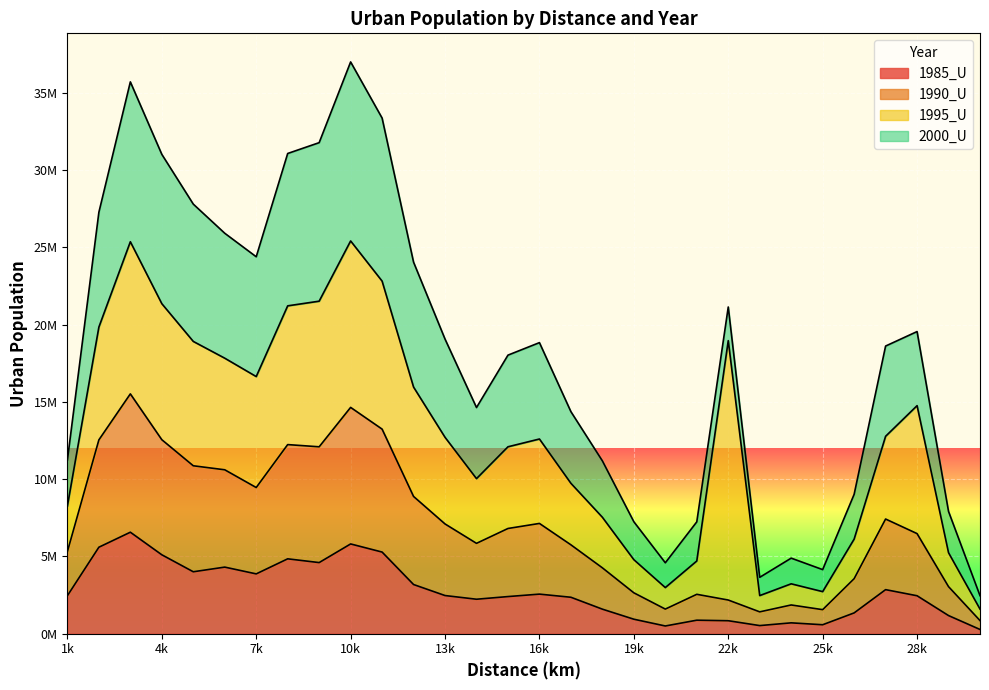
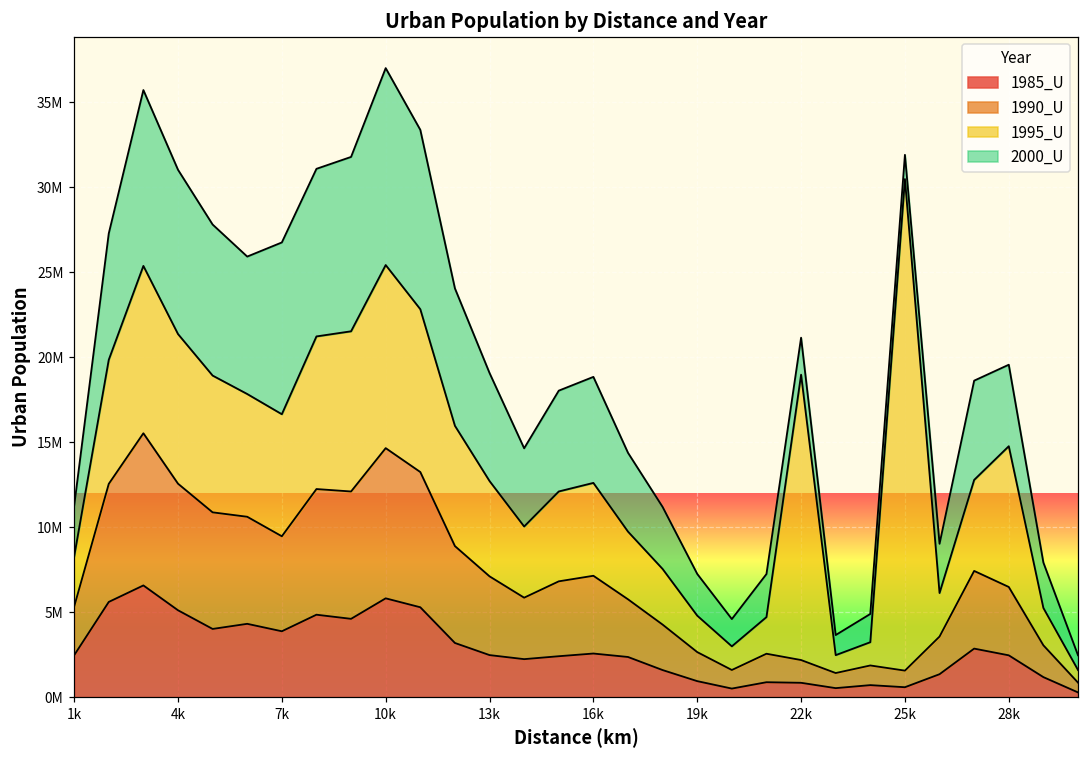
  {
    "1995_U": {
      "1k": 2900000,
      "4k": 8800000,
      "7k": 7200000,
      "10k": 10800000,
      "13k": 5600000,
      "16k": 5500000,
      "19k": 2100000,
      "22k": 16800000,
-     "25k": 1200000,
+     "25k": 28900000,
      "28k": 8300000
    },
    "2000_U": {
      "1k": 3000000,
      "4k": 9700000,
-     "7k": 7800000,
+     "7k": 10100000,
      "10k": 11600000,
      "13k": 6400000,
      "16k": 6200000,
      "19k": 2500000,
      "22k": 2200000,
      "25k": 1400000,
      "28k": 4800000
    }
  }
